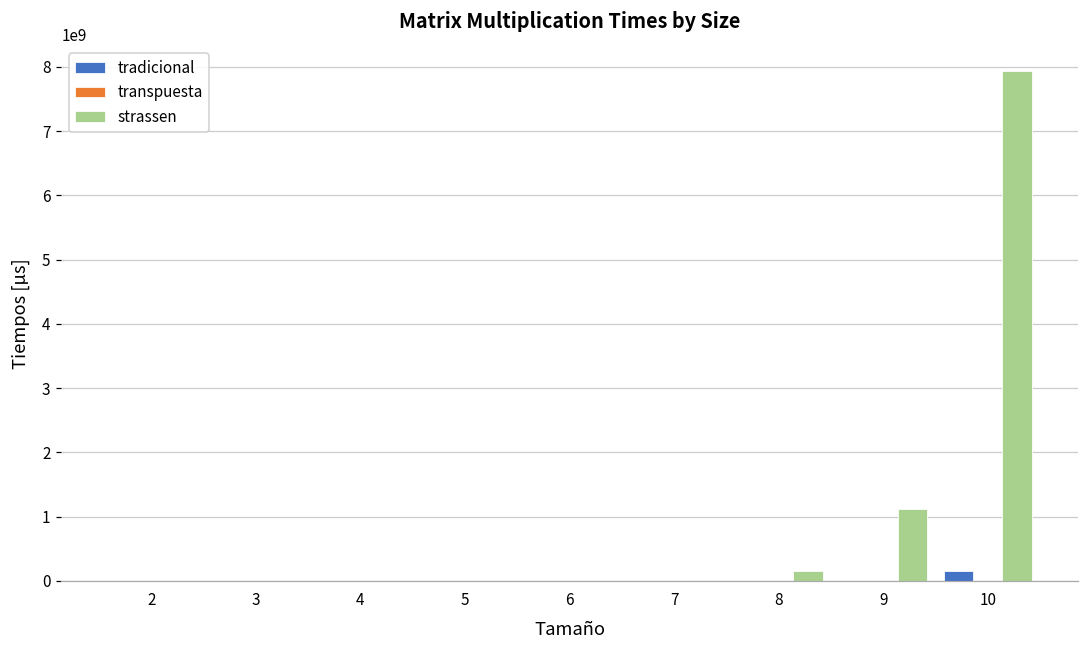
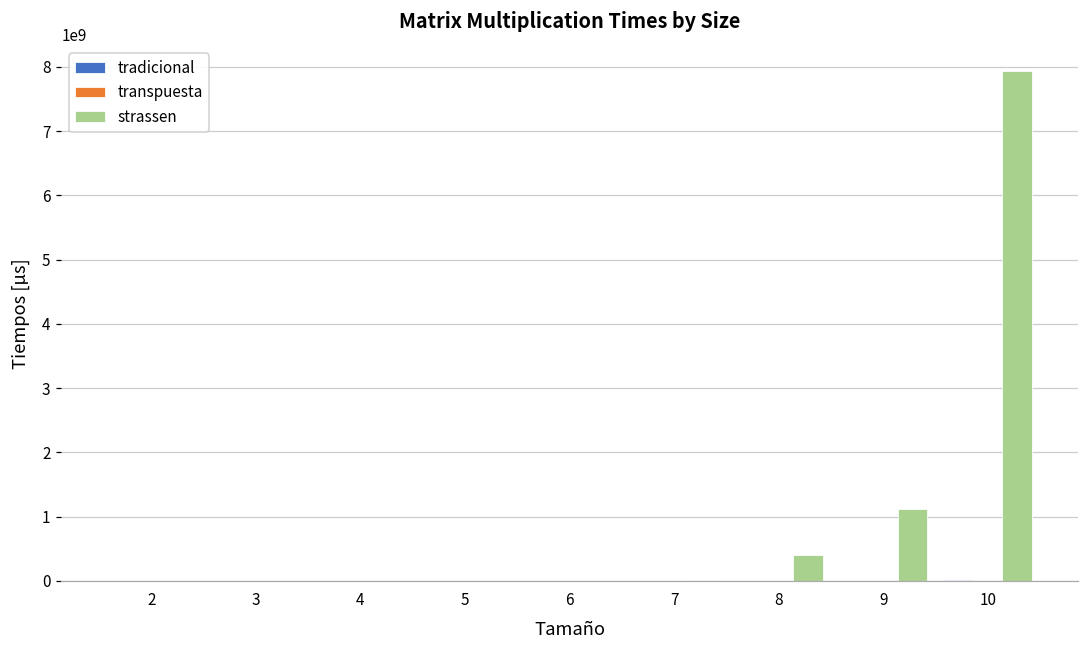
  {
    "tradicional": {
-     "10": 200000000
+     "10": 0
    },
    "transpuesta": {
      "2": 0
    },
    "strassen": {
-     "8": 200000000,
+     "8": 400000000,
      "9": 1100000000,
      "10": 7900000000
    }
  }
